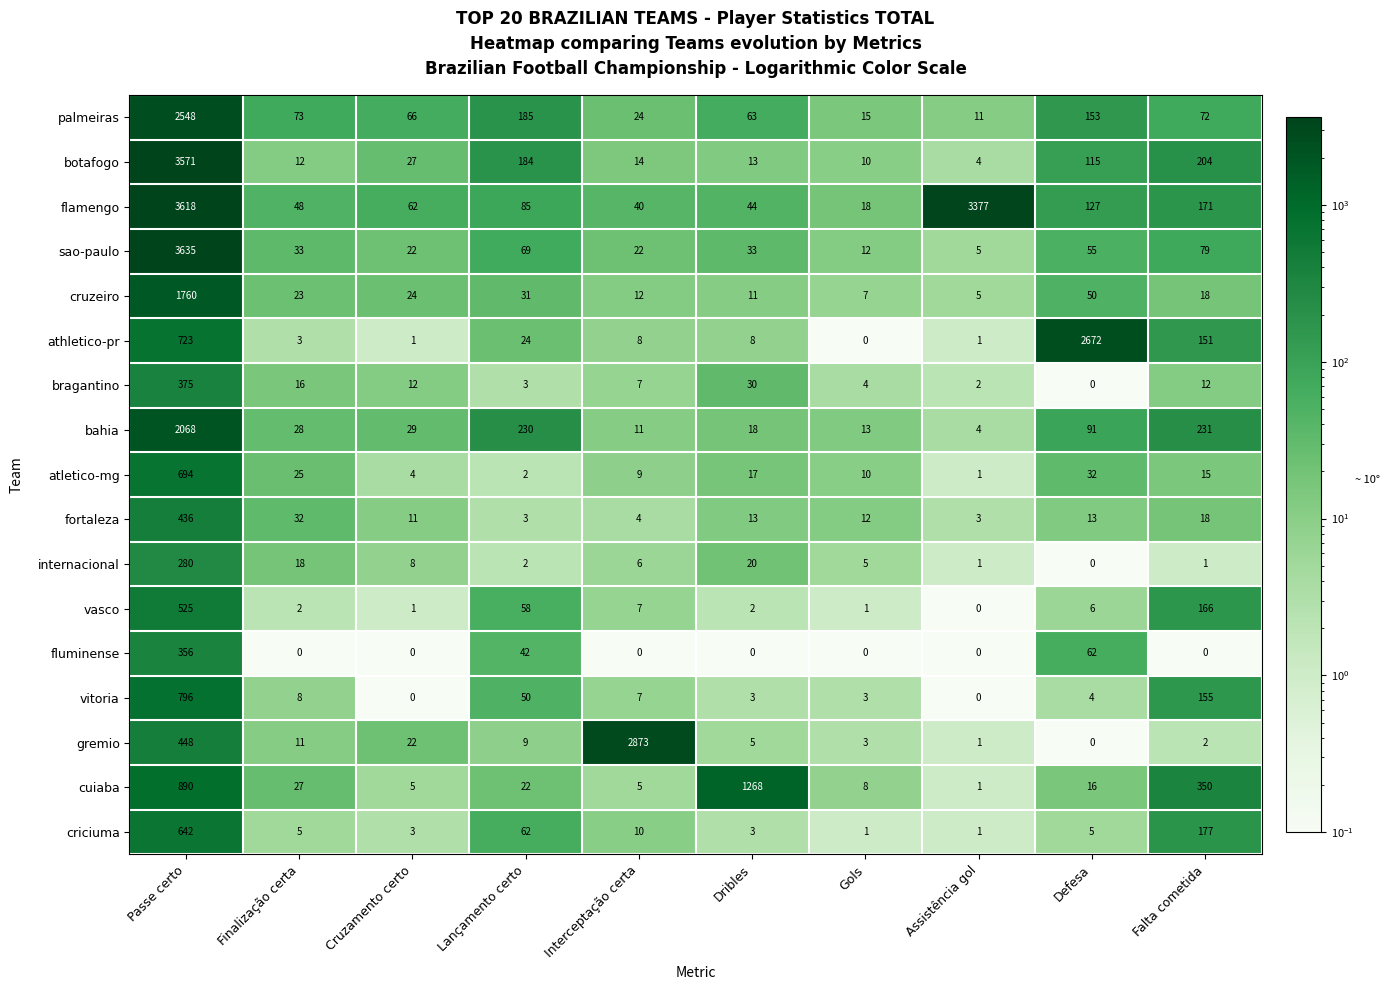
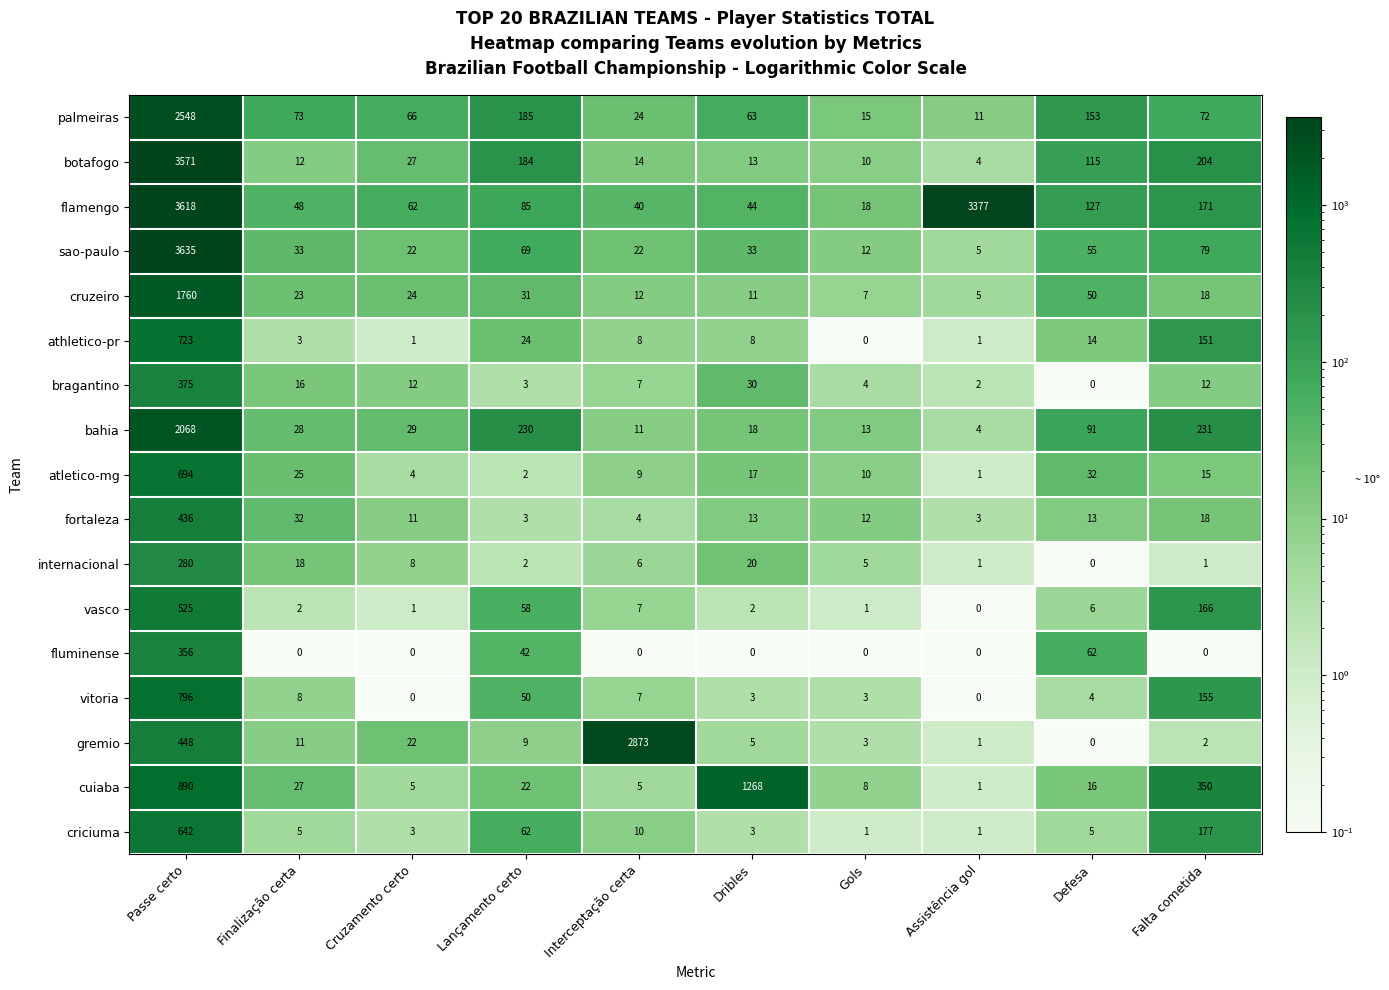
  {
    "palmeiras": {
      "Passe certo": 2548,
      "Finalização certa": 73,
      "Cruzamento certo": 66,
      "Lançamento certo": 185,
      "Interceptação certa": 24,
      "Dribles": 63,
      "Gols": 15,
      "Assistência gol": 11,
      "Defesa": 153,
      "Falta cometida": 72
    },
    "botafogo": {
      "Passe certo": 3571,
      "Finalização certa": 12,
      "Cruzamento certo": 27,
      "Lançamento certo": 184,
      "Interceptação certa": 14,
      "Dribles": 13,
      "Gols": 10,
      "Assistência gol": 4,
      "Defesa": 115,
      "Falta cometida": 204
    },
    "flamengo": {
      "Passe certo": 3618,
      "Finalização certa": 48,
      "Cruzamento certo": 62,
      "Lançamento certo": 85,
      "Interceptação certa": 40,
      "Dribles": 44,
      "Gols": 18,
      "Assistência gol": 3377,
      "Defesa": 127,
      "Falta cometida": 171
    },
    "sao-paulo": {
      "Passe certo": 3635,
      "Finalização certa": 33,
      "Cruzamento certo": 22,
      "Lançamento certo": 69,
      "Interceptação certa": 22,
      "Dribles": 33,
      "Gols": 12,
      "Assistência gol": 5,
      "Defesa": 55,
      "Falta cometida": 79
    },
    "cruzeiro": {
      "Passe certo": 1760,
      "Finalização certa": 23,
      "Cruzamento certo": 24,
      "Lançamento certo": 31,
      "Interceptação certa": 12,
      "Dribles": 11,
      "Gols": 7,
      "Assistência gol": 5,
      "Defesa": 50,
      "Falta cometida": 18
    },
    "athletico-pr": {
      "Passe certo": 723,
      "Finalização certa": 3,
      "Cruzamento certo": 1,
      "Lançamento certo": 24,
      "Interceptação certa": 8,
      "Dribles": 8,
      "Gols": 0,
      "Assistência gol": 1,
-     "Defesa": 2672,
+     "Defesa": 14,
      "Falta cometida": 151
    },
    "bragantino": {
      "Passe certo": 375,
      "Finalização certa": 16,
      "Cruzamento certo": 12,
      "Lançamento certo": 3,
      "Interceptação certa": 7,
      "Dribles": 30,
      "Gols": 4,
      "Assistência gol": 2,
      "Defesa": 0,
      "Falta cometida": 12
    },
    "bahia": {
      "Passe certo": 2068,
      "Finalização certa": 28,
      "Cruzamento certo": 29,
      "Lançamento certo": 230,
      "Interceptação certa": 11,
      "Dribles": 18,
      "Gols": 13,
      "Assistência gol": 4,
      "Defesa": 91,
      "Falta cometida": 231
    },
    "atletico-mg": {
      "Passe certo": 694,
      "Finalização certa": 25,
      "Cruzamento certo": 4,
      "Lançamento certo": 2,
      "Interceptação certa": 9,
      "Dribles": 17,
      "Gols": 10,
      "Assistência gol": 1,
      "Defesa": 32,
      "Falta cometida": 15
    },
    "fortaleza": {
      "Passe certo": 436,
      "Finalização certa": 32,
      "Cruzamento certo": 11,
      "Lançamento certo": 3,
      "Interceptação certa": 4,
      "Dribles": 13,
      "Gols": 12,
      "Assistência gol": 3,
      "Defesa": 13,
      "Falta cometida": 18
    },
    "internacional": {
      "Passe certo": 280,
      "Finalização certa": 18,
      "Cruzamento certo": 8,
      "Lançamento certo": 2,
      "Interceptação certa": 6,
      "Dribles": 20,
      "Gols": 5,
      "Assistência gol": 1,
      "Defesa": 0,
      "Falta cometida": 1
    },
    "vasco": {
      "Passe certo": 525,
      "Finalização certa": 2,
      "Cruzamento certo": 1,
      "Lançamento certo": 58,
      "Interceptação certa": 7,
      "Dribles": 2,
      "Gols": 1,
      "Assistência gol": 0,
      "Defesa": 6,
      "Falta cometida": 166
    },
    "fluminense": {
      "Passe certo": 356,
      "Finalização certa": 0,
      "Cruzamento certo": 0,
      "Lançamento certo": 42,
      "Interceptação certa": 0,
      "Dribles": 0,
      "Gols": 0,
      "Assistência gol": 0,
      "Defesa": 62,
      "Falta cometida": 0
    },
    "vitoria": {
      "Passe certo": 796,
      "Finalização certa": 8,
      "Cruzamento certo": 0,
      "Lançamento certo": 50,
      "Interceptação certa": 7,
      "Dribles": 3,
      "Gols": 3,
      "Assistência gol": 0,
      "Defesa": 4,
      "Falta cometida": 155
    },
    "gremio": {
      "Passe certo": 448,
      "Finalização certa": 11,
      "Cruzamento certo": 22,
      "Lançamento certo": 9,
      "Interceptação certa": 2873,
      "Dribles": 5,
      "Gols": 3,
      "Assistência gol": 1,
      "Defesa": 0,
      "Falta cometida": 2
    },
    "cuiaba": {
      "Passe certo": 890,
      "Finalização certa": 27,
      "Cruzamento certo": 5,
      "Lançamento certo": 22,
      "Interceptação certa": 5,
      "Dribles": 1268,
      "Gols": 8,
      "Assistência gol": 1,
      "Defesa": 16,
      "Falta cometida": 350
    },
    "criciuma": {
      "Passe certo": 642,
      "Finalização certa": 5,
      "Cruzamento certo": 3,
      "Lançamento certo": 62,
      "Interceptação certa": 10,
      "Dribles": 3,
      "Gols": 1,
      "Assistência gol": 1,
      "Defesa": 5,
      "Falta cometida": 177
    }
  }
